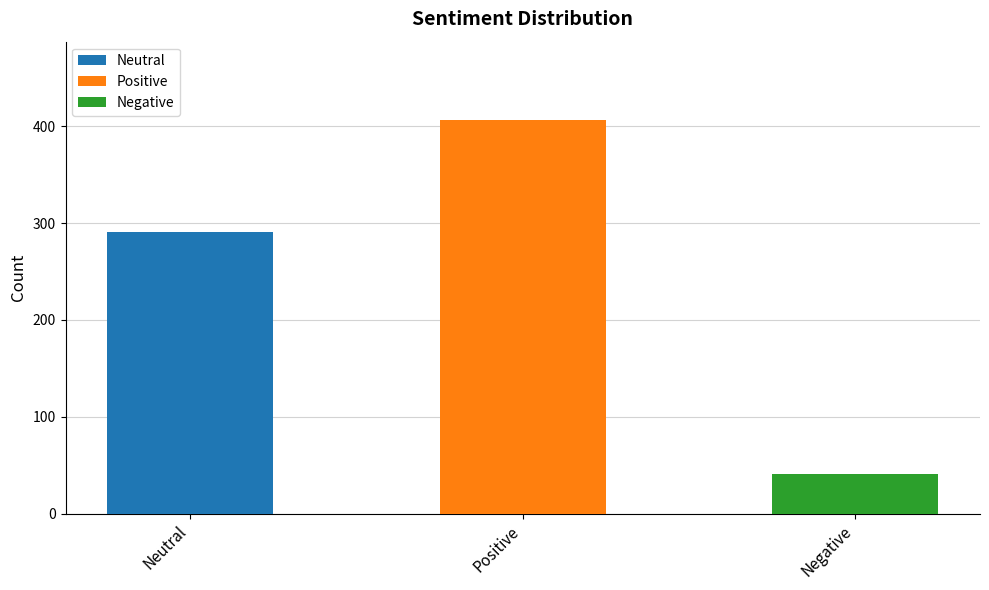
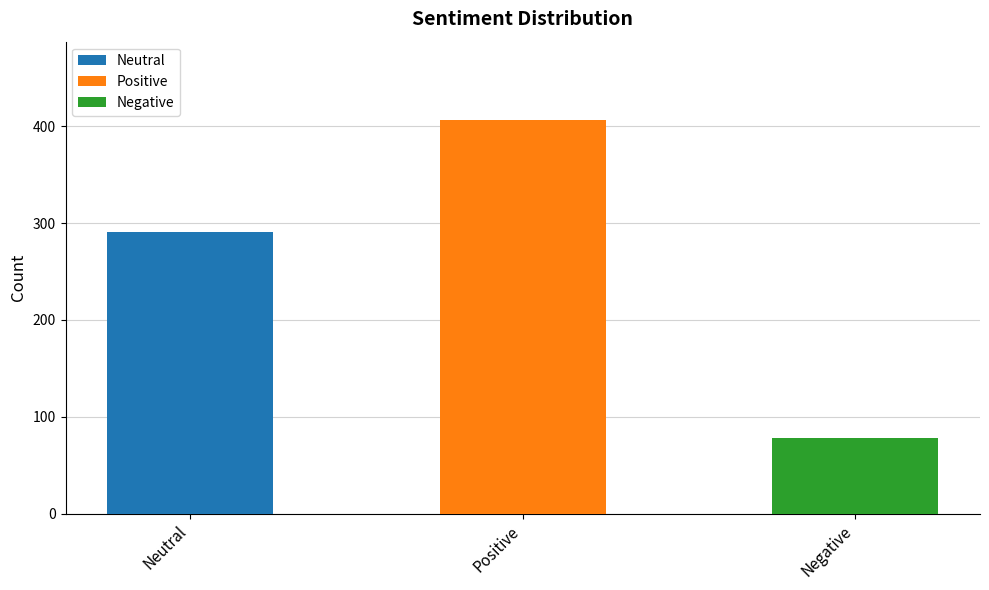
  {
    "Neutral": 290,
    "Positive": 410,
-   "Negative": 40
+   "Negative": 80
  }
